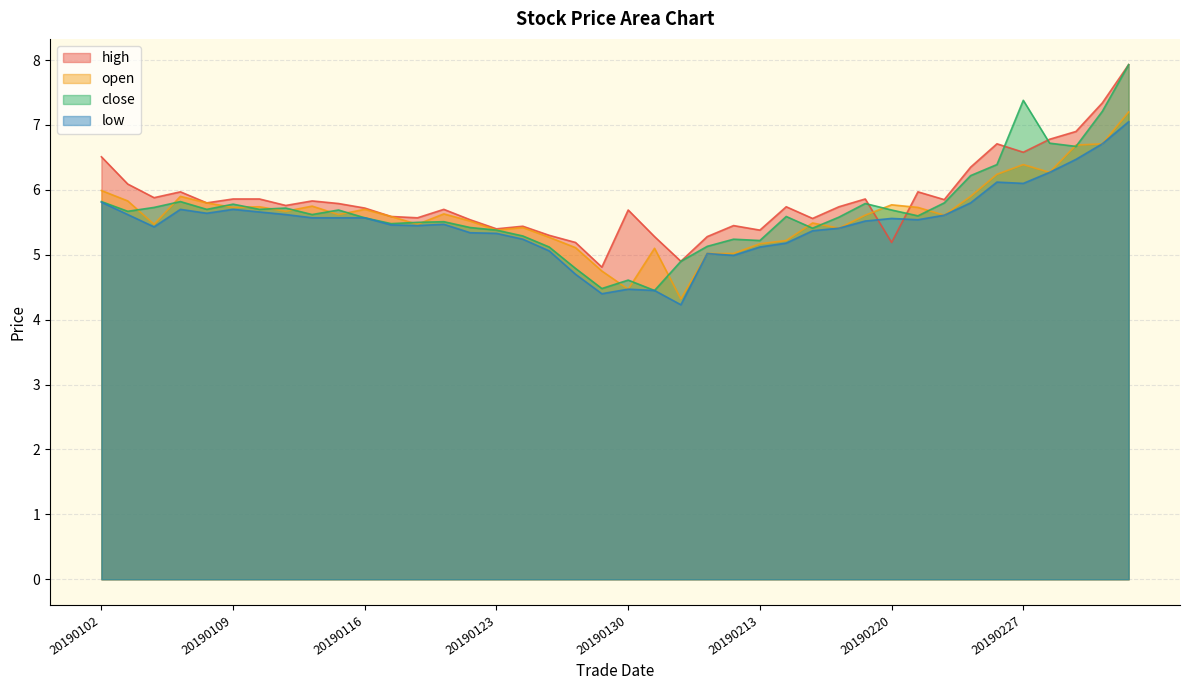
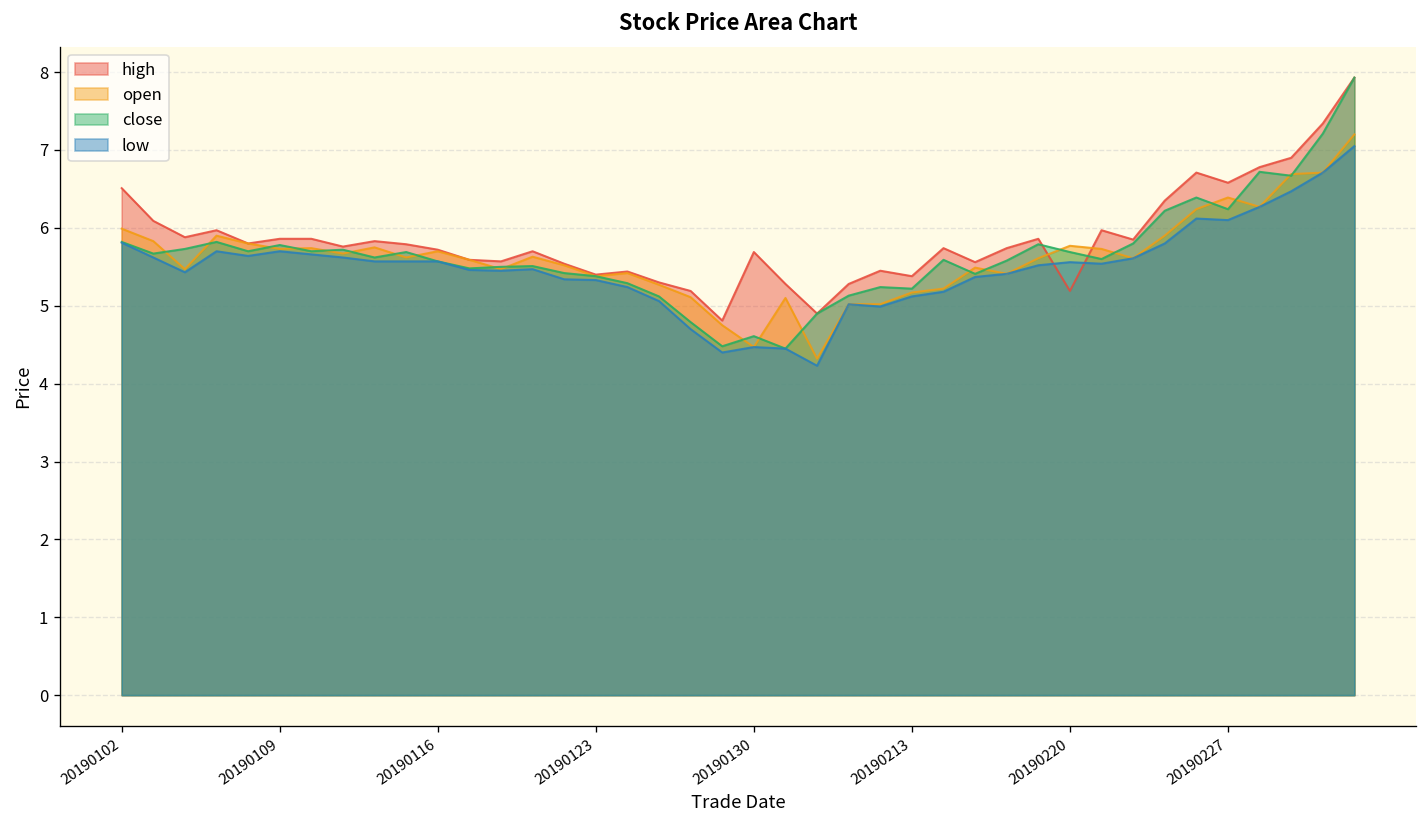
  {
    "high": {
      "20190102": 6.5,
      "20190109": 5.9,
      "20190130": 5.7,
      "20190213": 5.4,
      "20190220": 5.2,
      "20190227": 6.6
    },
    "open": {
      "20190102": 6.0,
      "20190213": 5.2,
      "20190220": 5.8,
      "20190227": 6.4
    },
    "close": {
      "20190109": 5.8,
      "20190130": 4.6,
      "20190213": 5.2,
      "20190220": 5.7,
-     "20190227": 7.4
+     "20190227": 6.2
    },
    "low": {
      "20190123": 5.3,
      "20190213": 5.1,
      "20190220": 5.6,
      "20190227": 6.1
    }
  }
